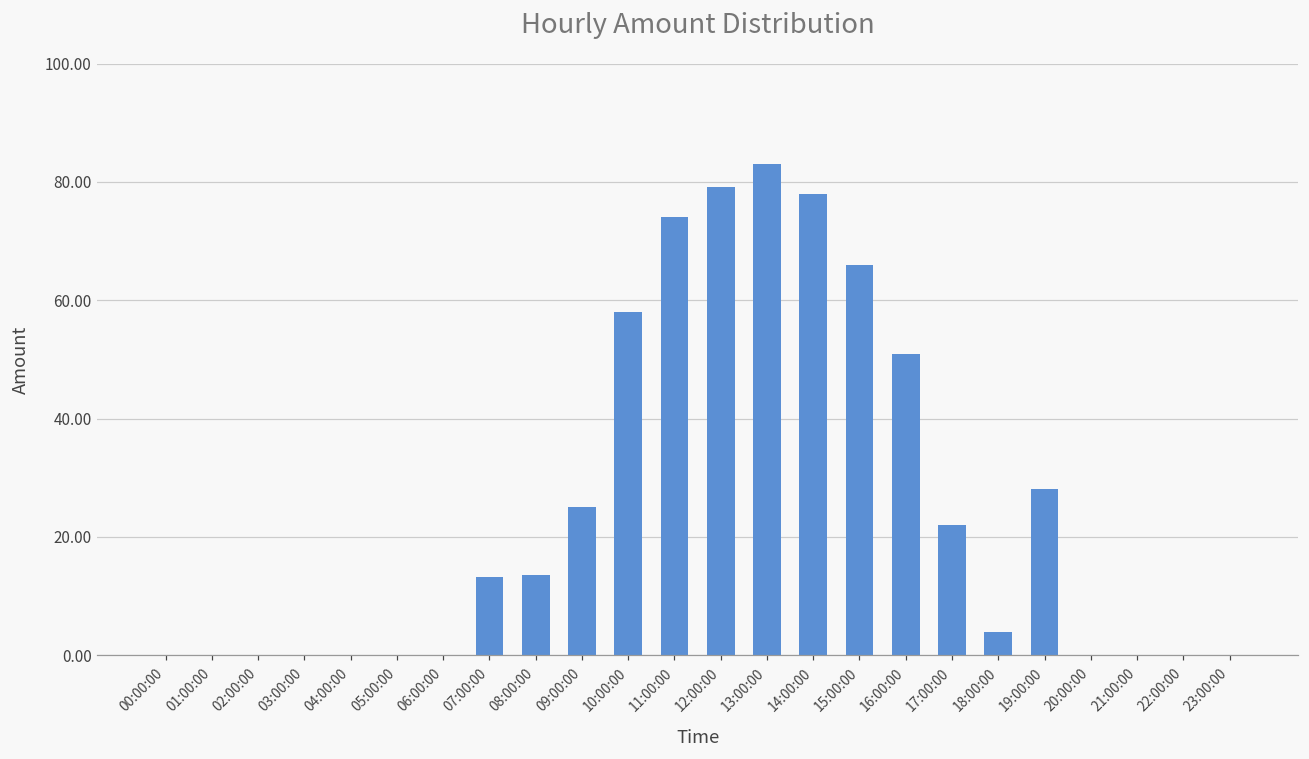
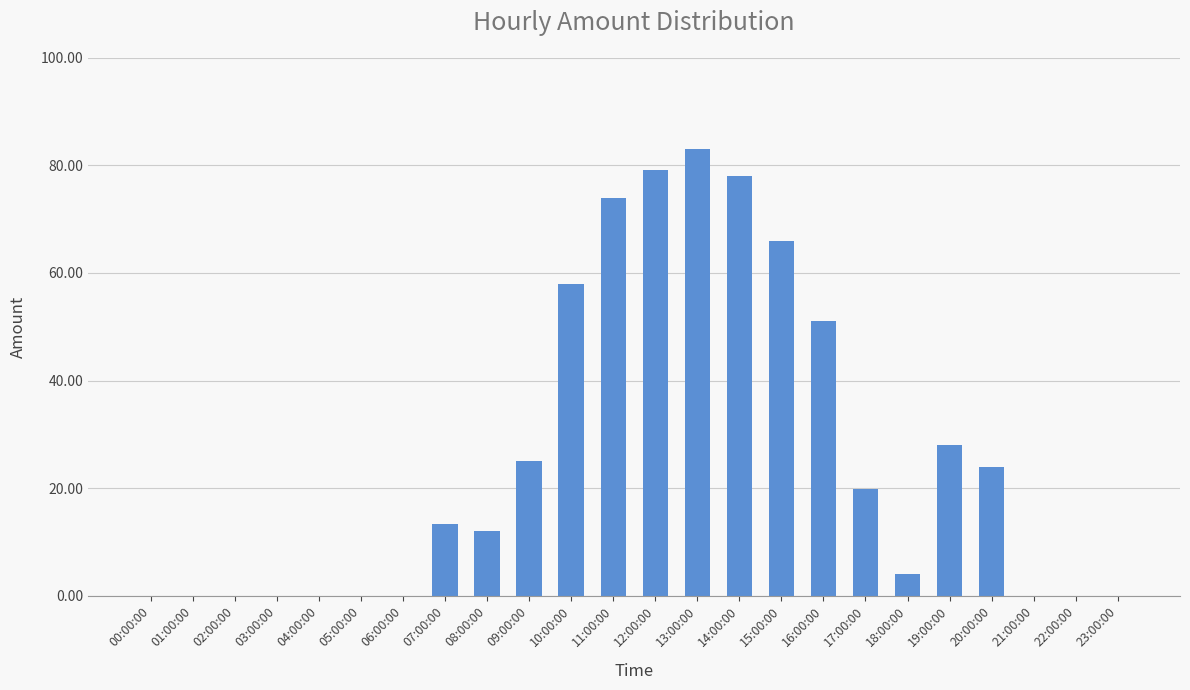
  {
    "00:00:00": 0,
    "01:00:00": 0,
    "02:00:00": 0,
    "03:00:00": 0,
    "04:00:00": 0,
    "05:00:00": 0,
    "06:00:00": 0,
    "07:00:00": 13,
-   "08:00:00": 14,
+   "08:00:00": 12,
    "09:00:00": 25,
    "10:00:00": 58,
    "11:00:00": 74,
    "12:00:00": 79,
    "13:00:00": 83,
    "14:00:00": 78,
    "15:00:00": 66,
    "16:00:00": 51,
-   "17:00:00": 22,
+   "17:00:00": 20,
    "18:00:00": 4,
    "19:00:00": 28,
-   "20:00:00": 0,
+   "20:00:00": 24,
    "21:00:00": 0,
    "22:00:00": 0,
    "23:00:00": 0
  }
